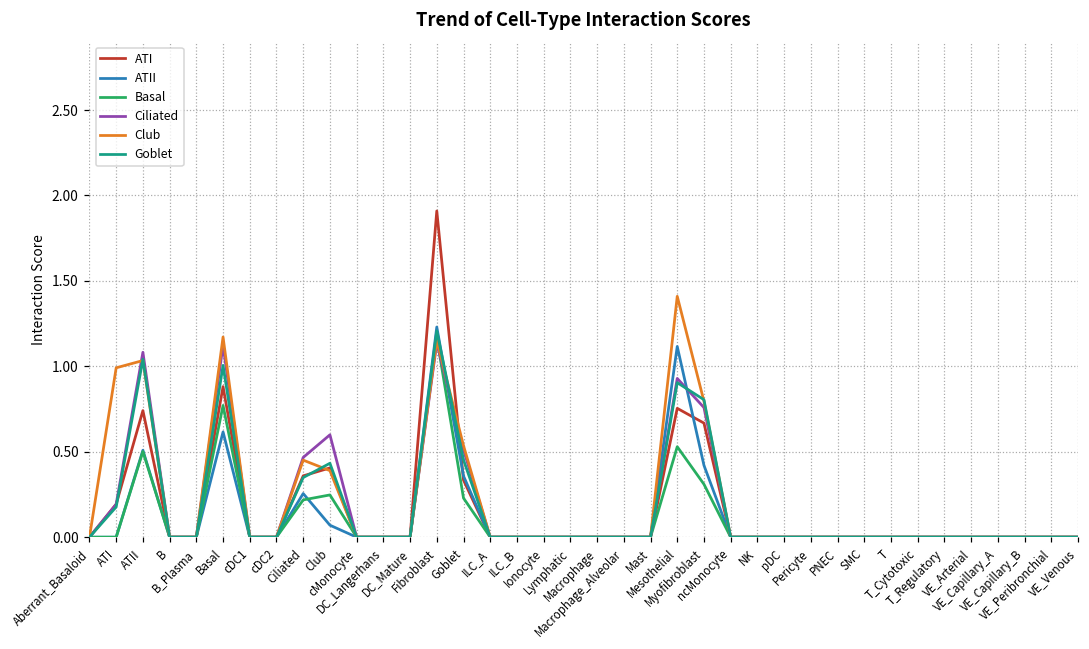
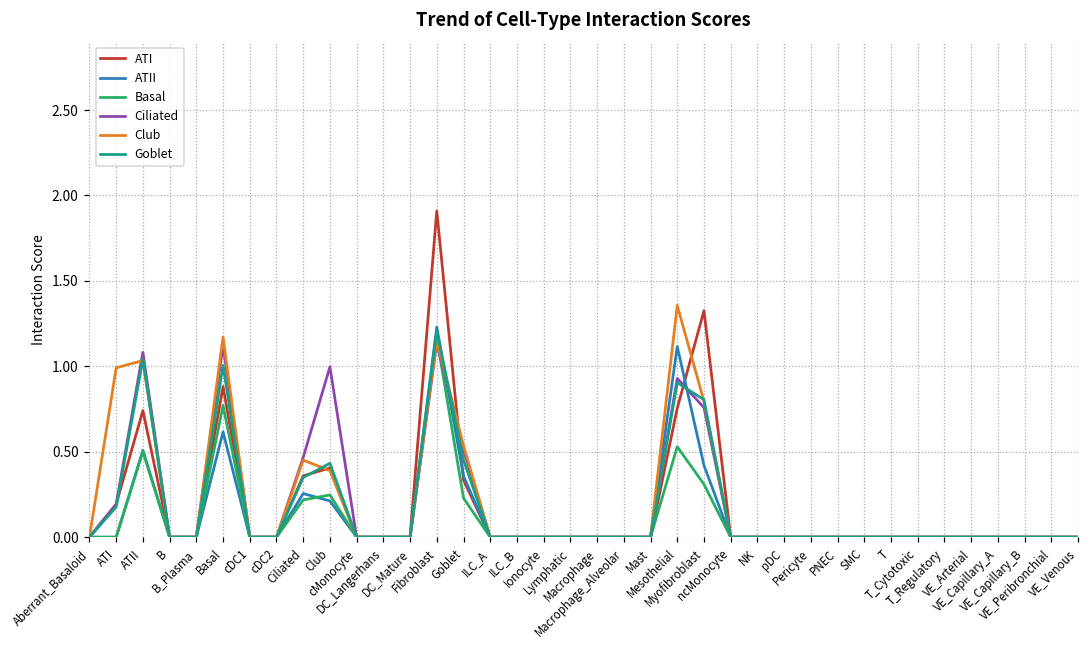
  {
    "ATI": {
      "ATII": 0.74,
      "Basal": 0.88,
      "Fibroblast": 1.91,
      "Goblet": 0.33,
      "Mesothelial": 0.75,
-     "Myofibroblast": 0.67
+     "Myofibroblast": 1.33
    },
    "ATII": {
      "Basal": 0.62,
      "Ciliated": 0.26,
-     "Club": 0.07,
+     "Club": 0.21,
      "Fibroblast": 1.23,
      "Goblet": 0.36,
      "Mesothelial": 1.12,
      "Myofibroblast": 0.42
    },
    "Ciliated": {
      "ATII": 1.08,
      "Basal": 1.12,
-     "Club": 0.60,
+     "Club": 1.00,
      "Goblet": 0.51,
      "Mesothelial": 0.93,
      "Myofibroblast": 0.76
    },
    "Club": {
      "ATI": 0.99,
      "Basal": 1.17,
      "Goblet": 0.54,
-     "Mesothelial": 1.41
+     "Mesothelial": 1.36
    }
  }
